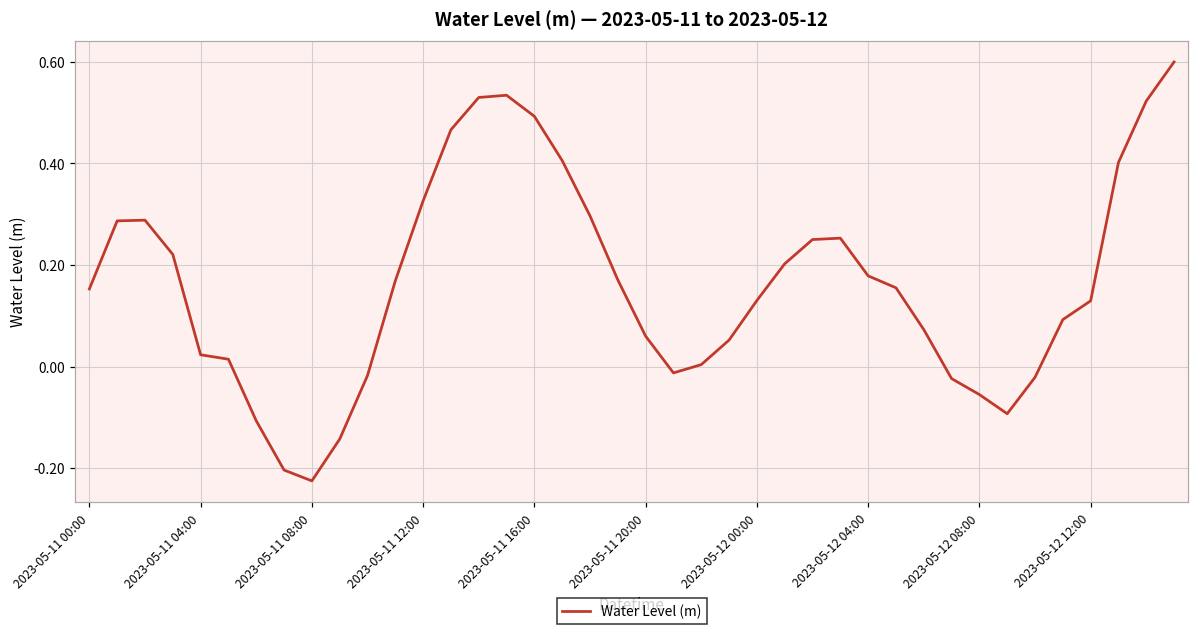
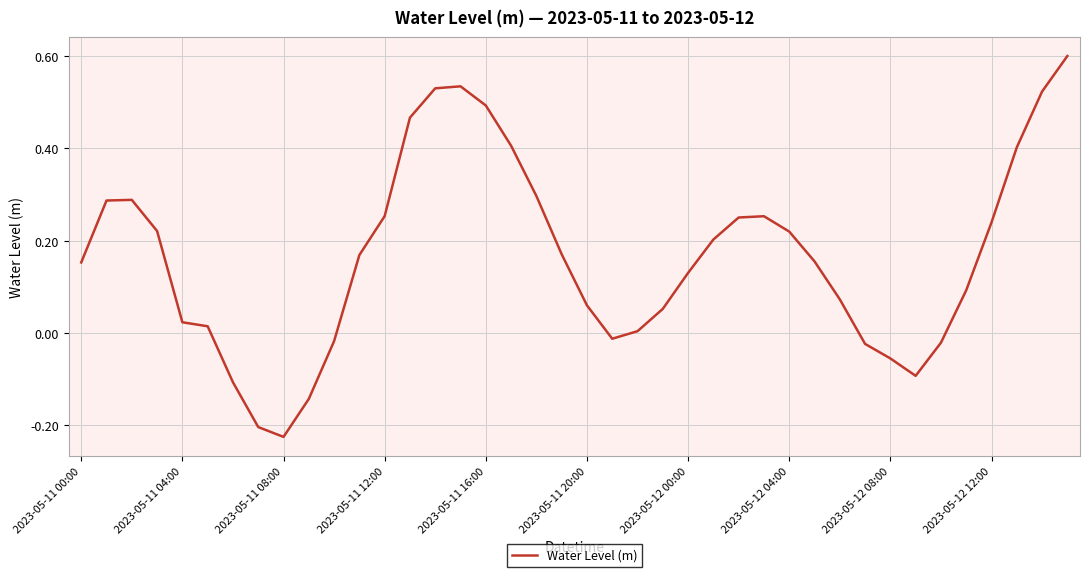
  {
    "2023-05-11 00:00": 0.15,
    "2023-05-11 04:00": 0.02,
    "2023-05-11 08:00": -0.23,
-   "2023-05-11 12:00": 0.33,
+   "2023-05-11 12:00": 0.25,
    "2023-05-11 16:00": 0.49,
    "2023-05-11 20:00": 0.06,
    "2023-05-12 00:00": 0.13,
-   "2023-05-12 04:00": 0.18,
+   "2023-05-12 04:00": 0.22,
    "2023-05-12 08:00": -0.06,
-   "2023-05-12 12:00": 0.13
+   "2023-05-12 12:00": 0.24
  }
